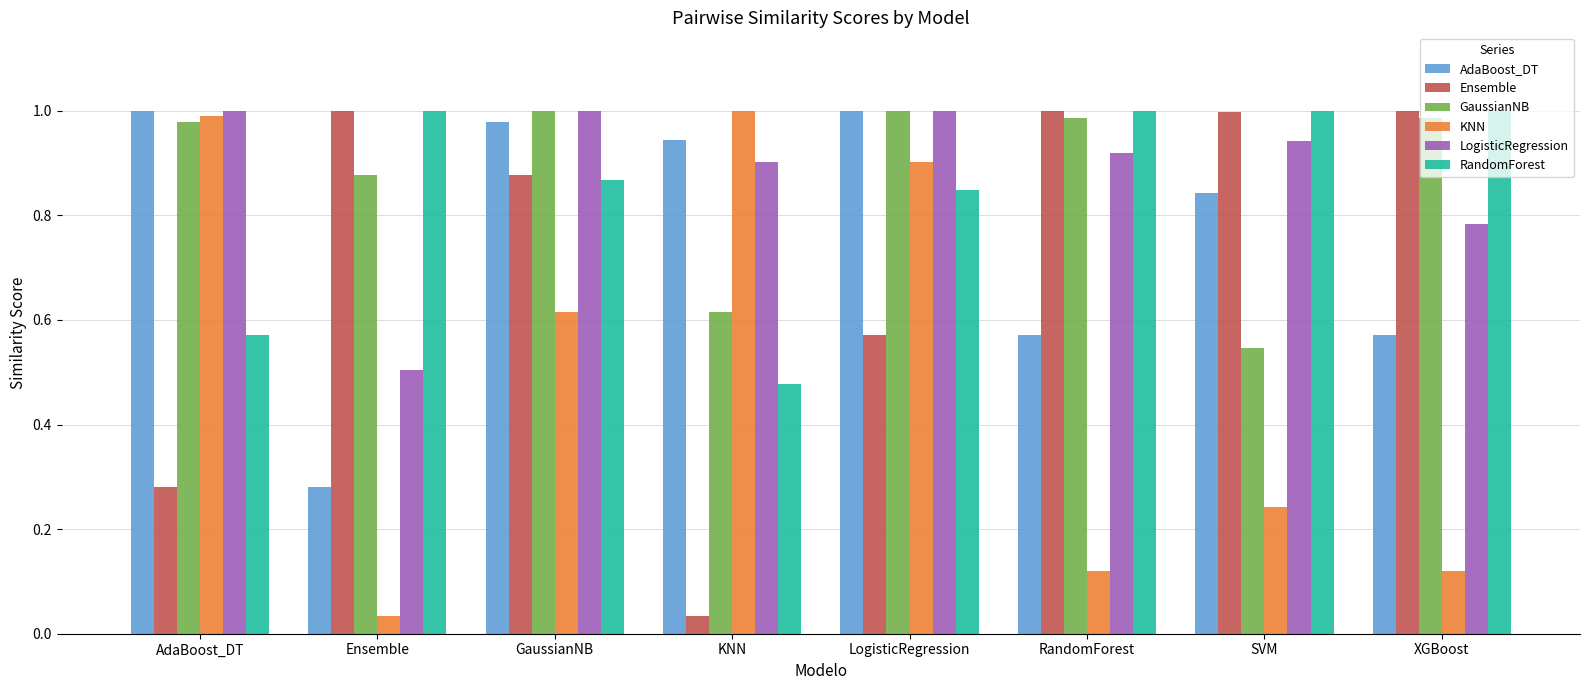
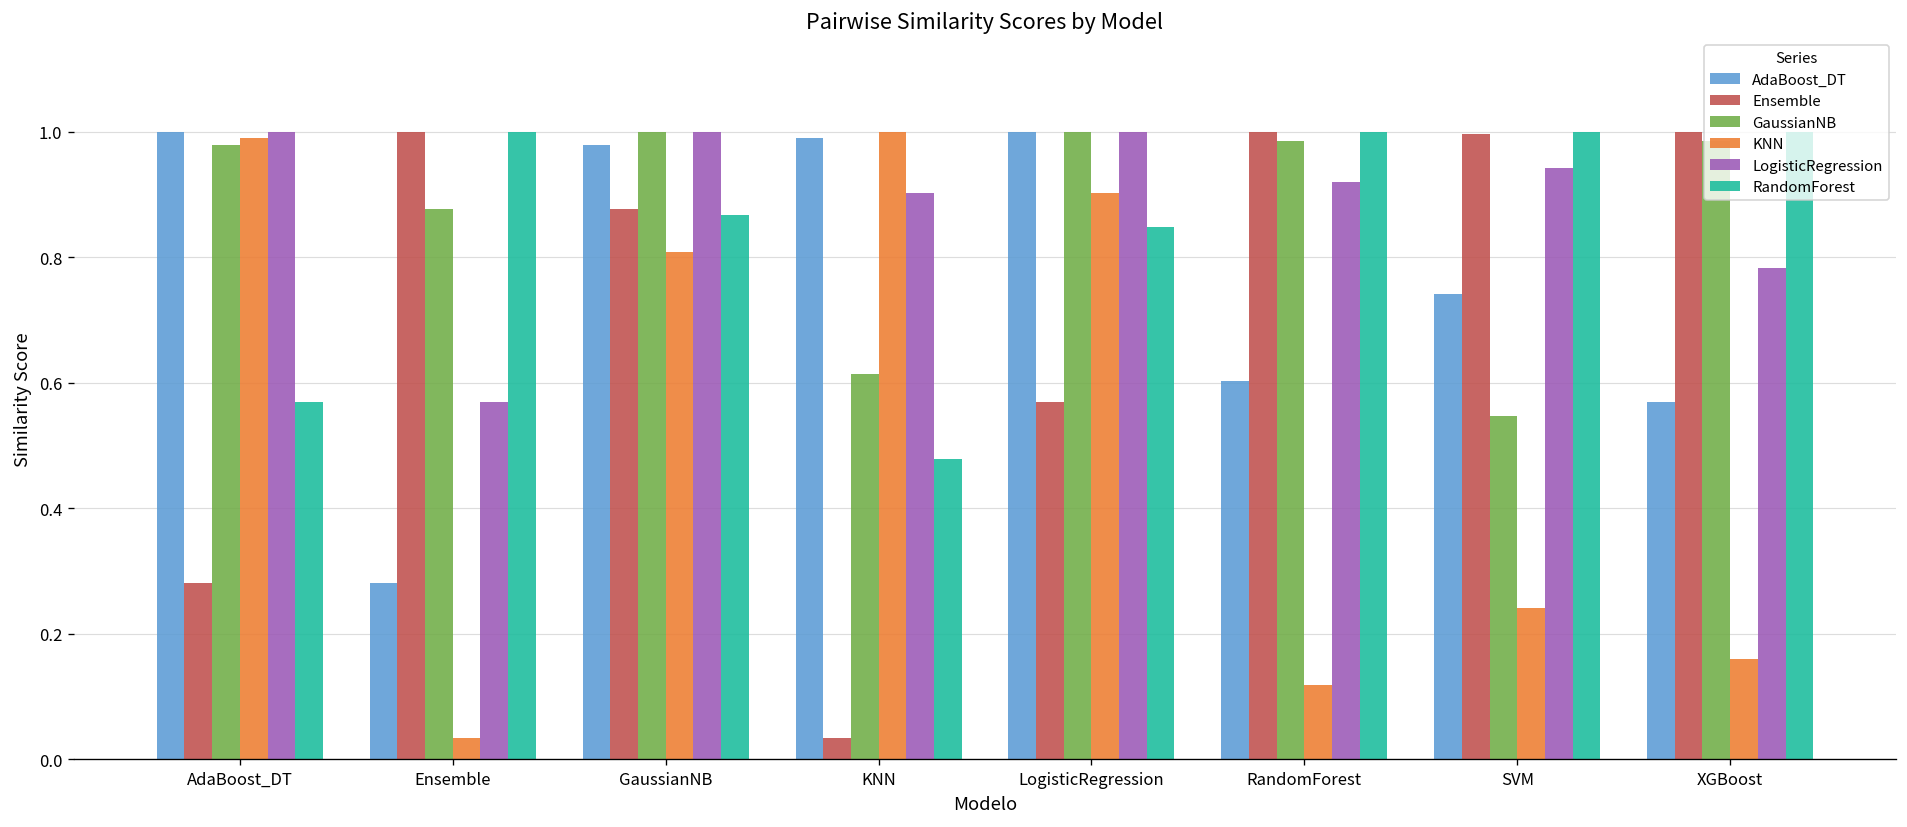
  {
    "AdaBoost_DT": {
      "AdaBoost_DT": 1.00,
      "Ensemble": 0.28,
      "GaussianNB": 0.98,
-     "KNN": 0.94,
+     "KNN": 0.99,
      "LogisticRegression": 1.00,
-     "RandomForest": 0.57,
-     "SVM": 0.84,
+     "RandomForest": 0.60,
+     "SVM": 0.74,
      "XGBoost": 0.57
    },
    "Ensemble": {
      "AdaBoost_DT": 0.28,
      "Ensemble": 1.00,
      "GaussianNB": 0.88,
      "KNN": 0.03,
      "LogisticRegression": 0.57,
      "RandomForest": 1.00,
      "SVM": 1.00,
      "XGBoost": 1.00
    },
    "GaussianNB": {
      "AdaBoost_DT": 0.98,
      "Ensemble": 0.88,
      "GaussianNB": 1.00,
      "KNN": 0.62,
      "LogisticRegression": 1.00,
      "RandomForest": 0.99,
      "SVM": 0.55
    },
    "KNN": {
      "AdaBoost_DT": 0.99,
      "Ensemble": 0.03,
-     "GaussianNB": 0.62,
+     "GaussianNB": 0.81,
      "KNN": 1.00,
      "LogisticRegression": 0.90,
      "RandomForest": 0.12,
      "SVM": 0.24,
-     "XGBoost": 0.12
+     "XGBoost": 0.16
    },
    "LogisticRegression": {
      "AdaBoost_DT": 1.00,
-     "Ensemble": 0.50,
+     "Ensemble": 0.57,
      "GaussianNB": 1.00,
      "KNN": 0.90,
      "LogisticRegression": 1.00,
      "RandomForest": 0.92,
      "SVM": 0.94,
      "XGBoost": 0.78
    },
    "RandomForest": {
      "AdaBoost_DT": 0.57,
      "Ensemble": 1.00,
      "GaussianNB": 0.87,
      "KNN": 0.48,
      "LogisticRegression": 0.85,
      "RandomForest": 1.00,
      "SVM": 1.00
    }
  }
